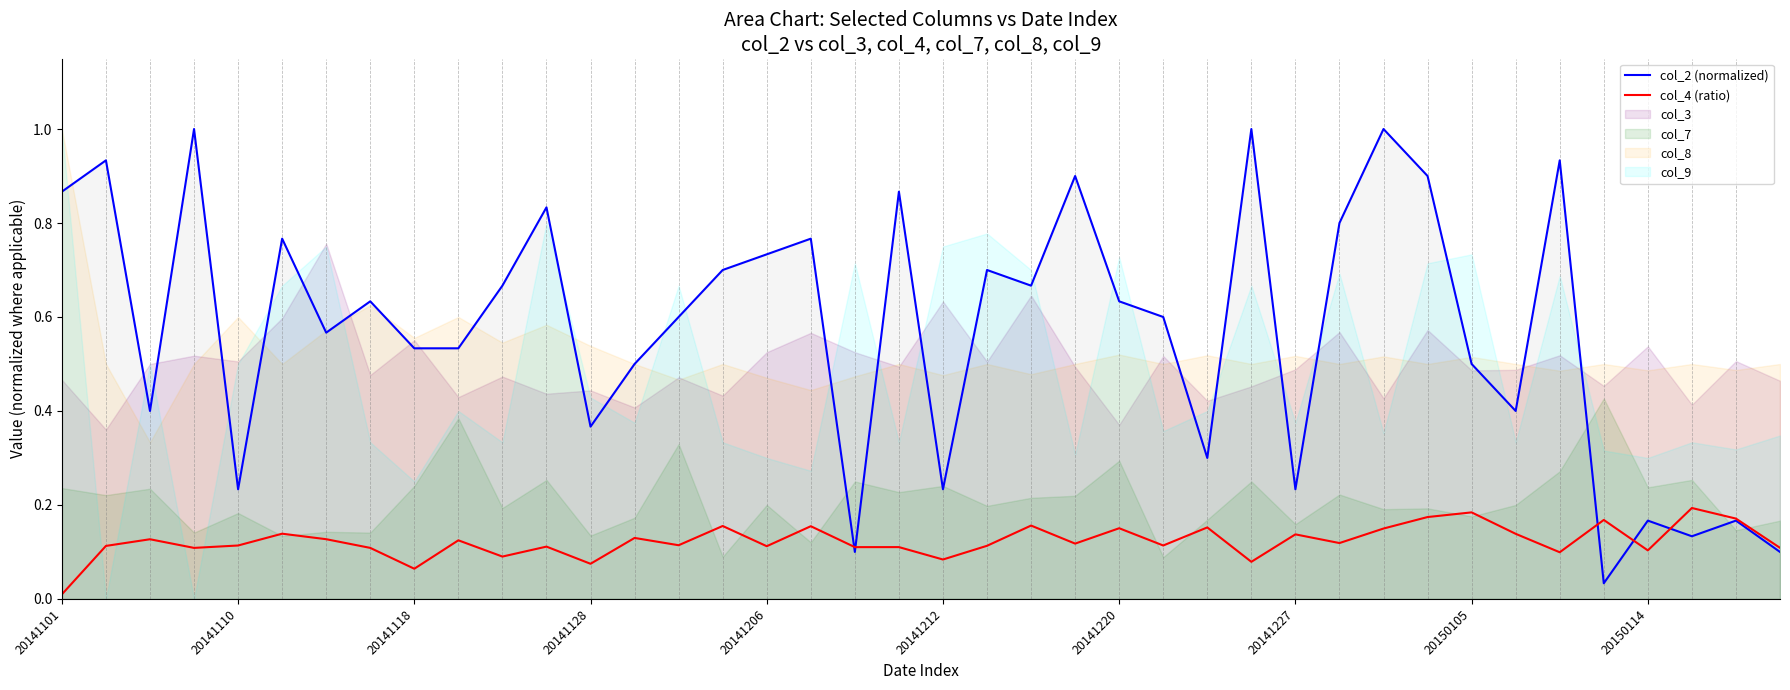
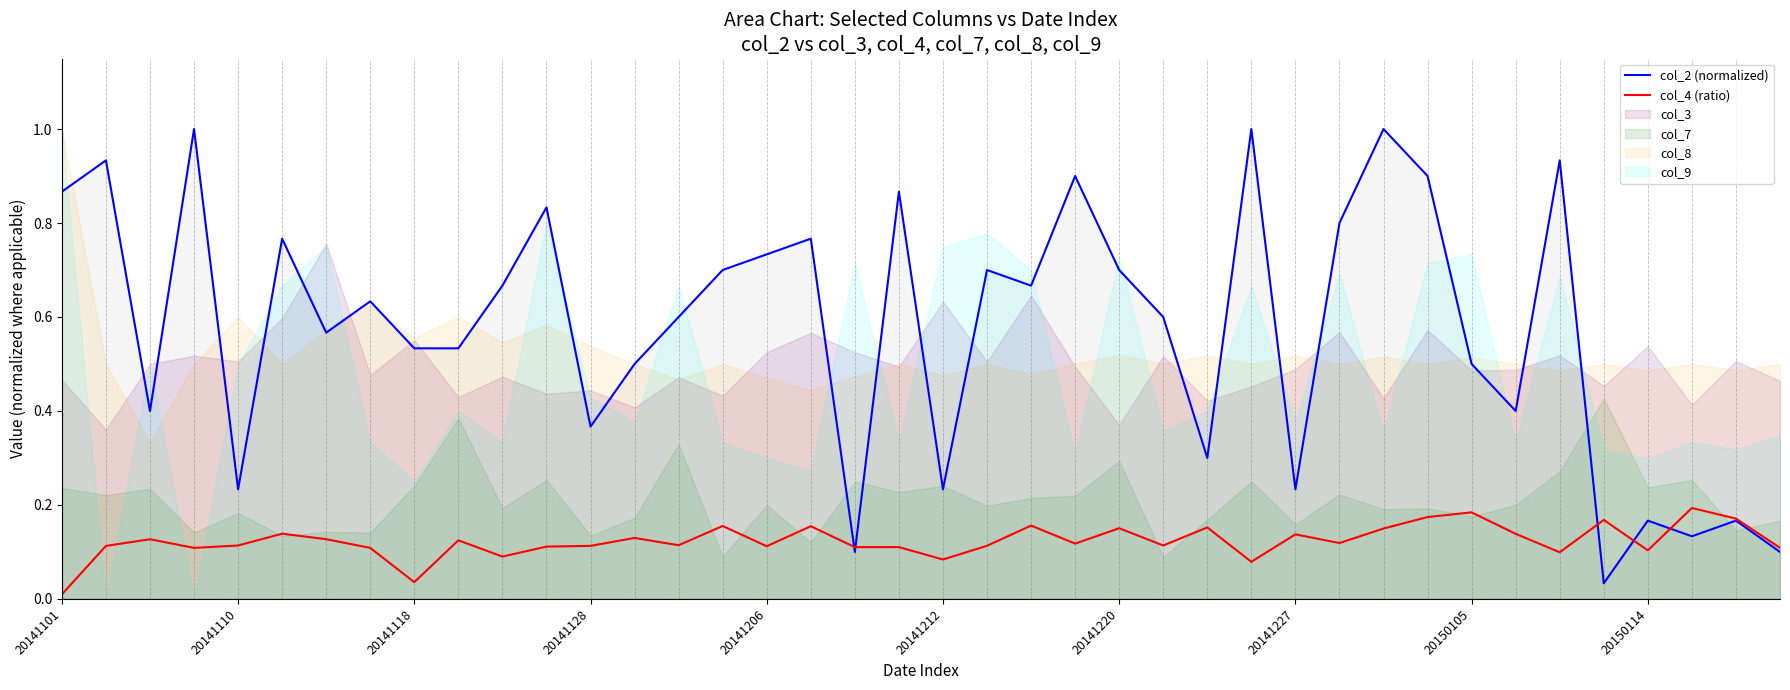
  {
    "col_2 (normalized)": {
      "20141101": 0.87,
      "20141110": 0.23,
      "20141118": 0.53,
      "20141128": 0.37,
      "20141206": 0.73,
      "20141212": 0.23,
-     "20141220": 0.63,
+     "20141220": 0.70,
      "20141227": 0.23,
      "20150105": 0.50,
      "20150114": 0.17
    },
    "col_4 (ratio)": {
      "20141101": 0.01,
      "20141110": 0.11,
-     "20141118": 0.06,
-     "20141128": 0.07,
+     "20141118": 0.04,
+     "20141128": 0.11,
      "20141206": 0.11,
      "20141212": 0.08,
      "20141220": 0.15,
      "20141227": 0.14,
      "20150105": 0.18,
      "20150114": 0.10
    }
  }
